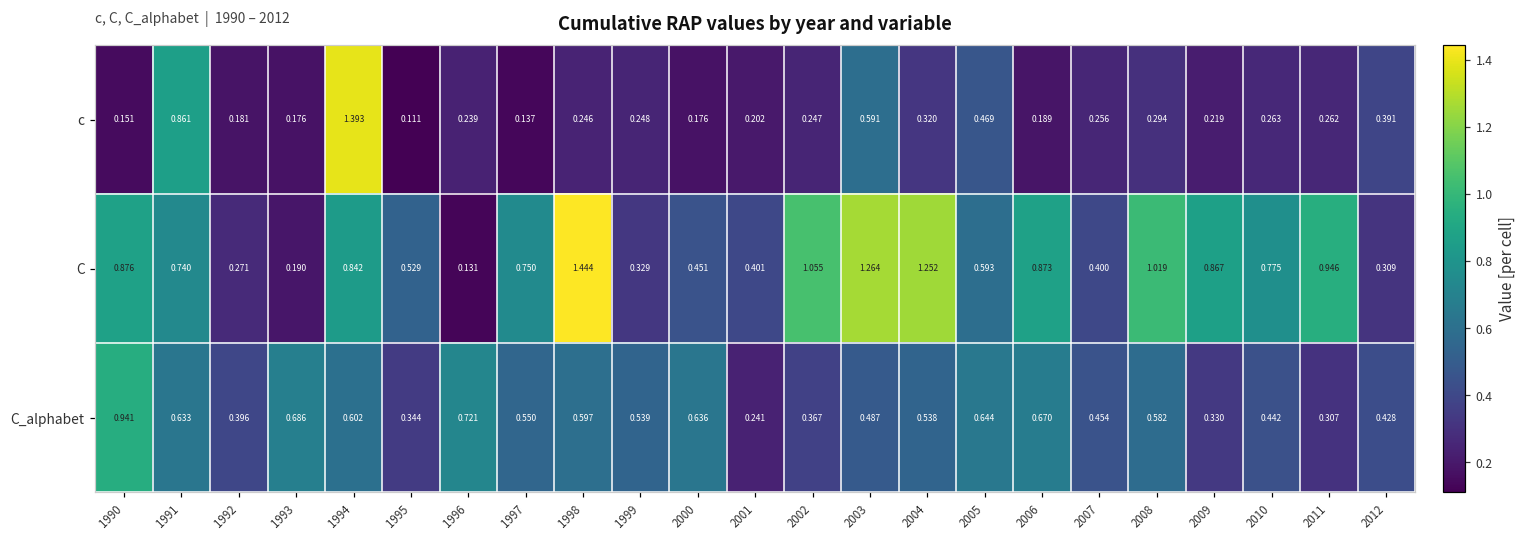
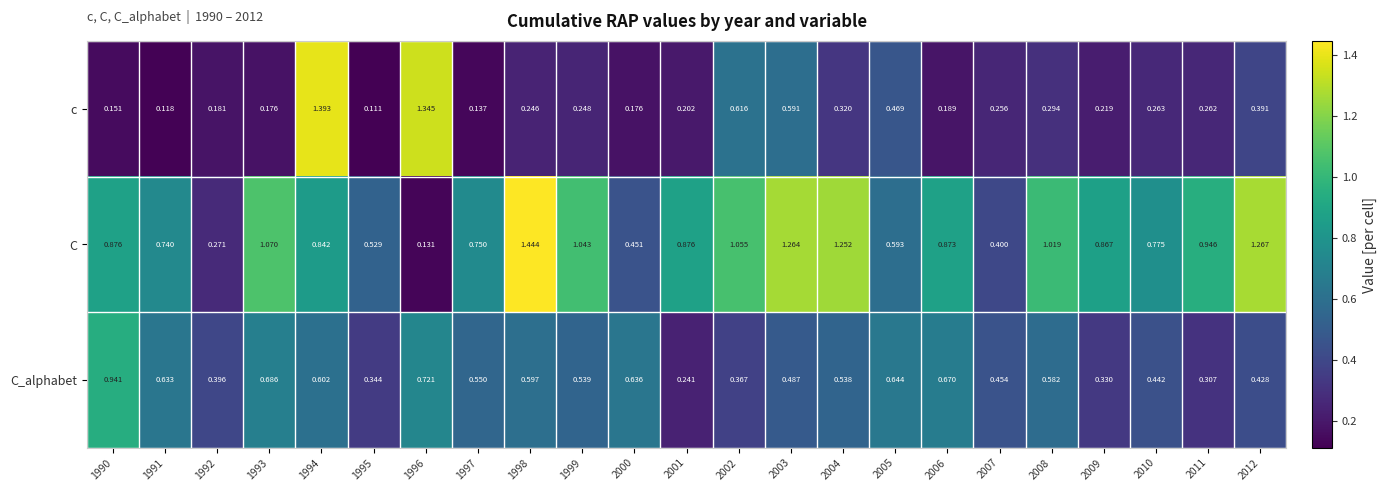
  {
    "c": {
      "1990": 0.151,
-     "1991": 0.861,
+     "1991": 0.118,
      "1992": 0.181,
      "1993": 0.176,
      "1994": 1.393,
      "1995": 0.111,
-     "1996": 0.239,
+     "1996": 1.345,
      "1997": 0.137,
      "1998": 0.246,
      "1999": 0.248,
      "2000": 0.176,
      "2001": 0.202,
-     "2002": 0.247,
+     "2002": 0.616,
      "2003": 0.591,
      "2004": 0.320,
      "2005": 0.469,
      "2006": 0.189,
      "2007": 0.256,
      "2008": 0.294,
      "2009": 0.219,
      "2010": 0.263,
      "2011": 0.262,
      "2012": 0.391
    },
    "C": {
      "1990": 0.876,
      "1991": 0.740,
      "1992": 0.271,
-     "1993": 0.190,
+     "1993": 1.070,
      "1994": 0.842,
      "1995": 0.529,
      "1996": 0.131,
      "1997": 0.750,
      "1998": 1.444,
-     "1999": 0.329,
+     "1999": 1.043,
      "2000": 0.451,
-     "2001": 0.401,
+     "2001": 0.876,
      "2002": 1.055,
      "2003": 1.264,
      "2004": 1.252,
      "2005": 0.593,
      "2006": 0.873,
      "2007": 0.400,
      "2008": 1.019,
      "2009": 0.867,
      "2010": 0.775,
      "2011": 0.946,
-     "2012": 0.309
+     "2012": 1.267
    },
    "C_alphabet": {
      "1990": 0.941,
      "1991": 0.633,
      "1992": 0.396,
      "1993": 0.686,
      "1994": 0.602,
      "1995": 0.344,
      "1996": 0.721,
      "1997": 0.550,
      "1998": 0.597,
      "1999": 0.539,
      "2000": 0.636,
      "2001": 0.241,
      "2002": 0.367,
      "2003": 0.487,
      "2004": 0.538,
      "2005": 0.644,
      "2006": 0.670,
      "2007": 0.454,
      "2008": 0.582,
      "2009": 0.330,
      "2010": 0.442,
      "2011": 0.307,
      "2012": 0.428
    }
  }
